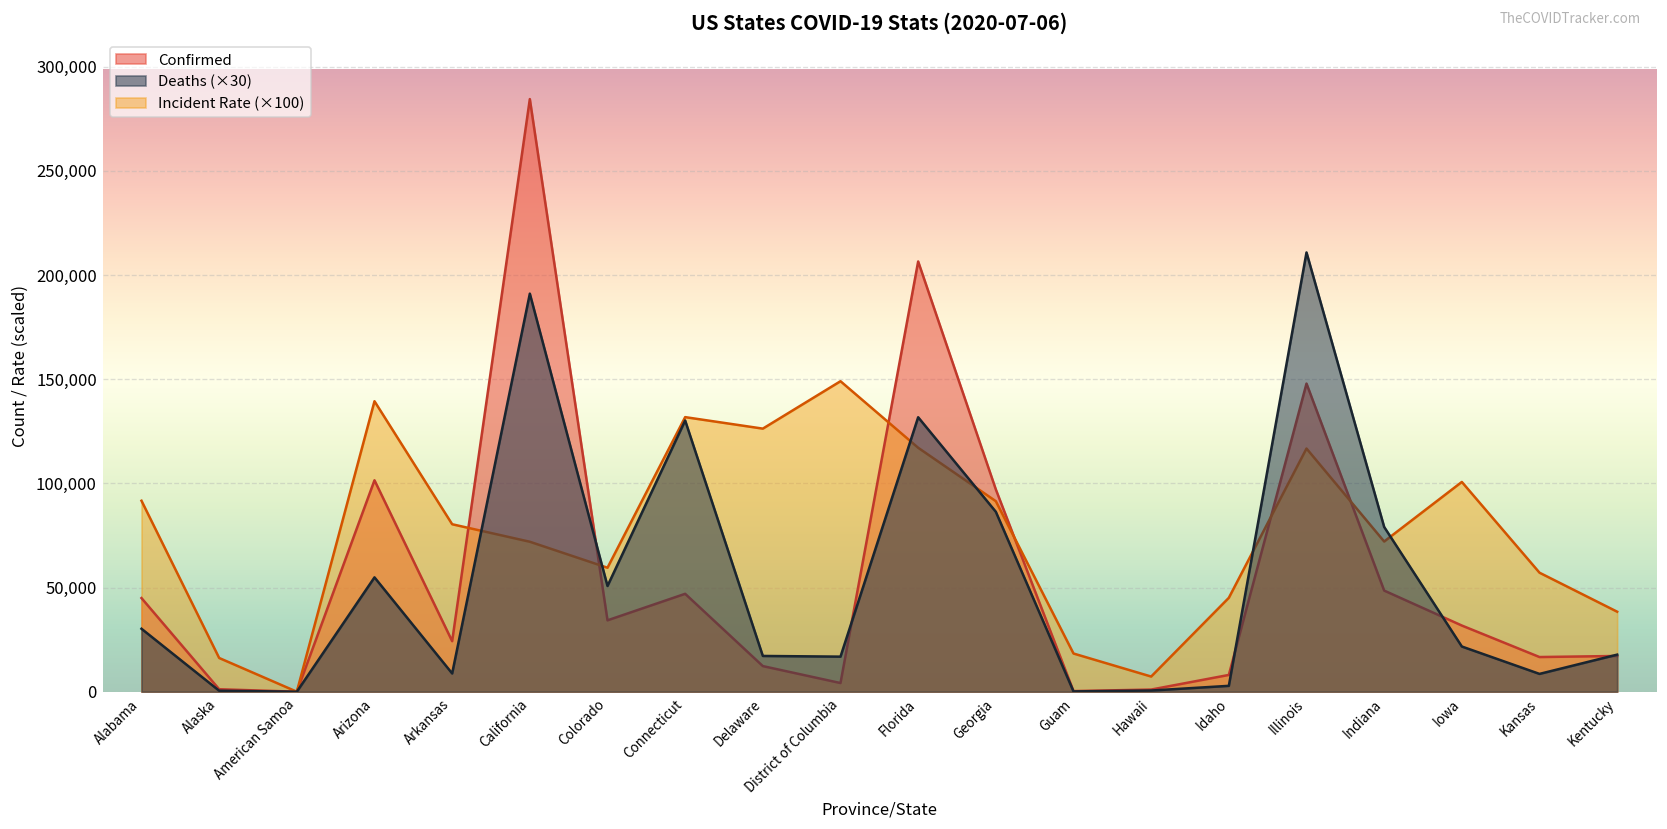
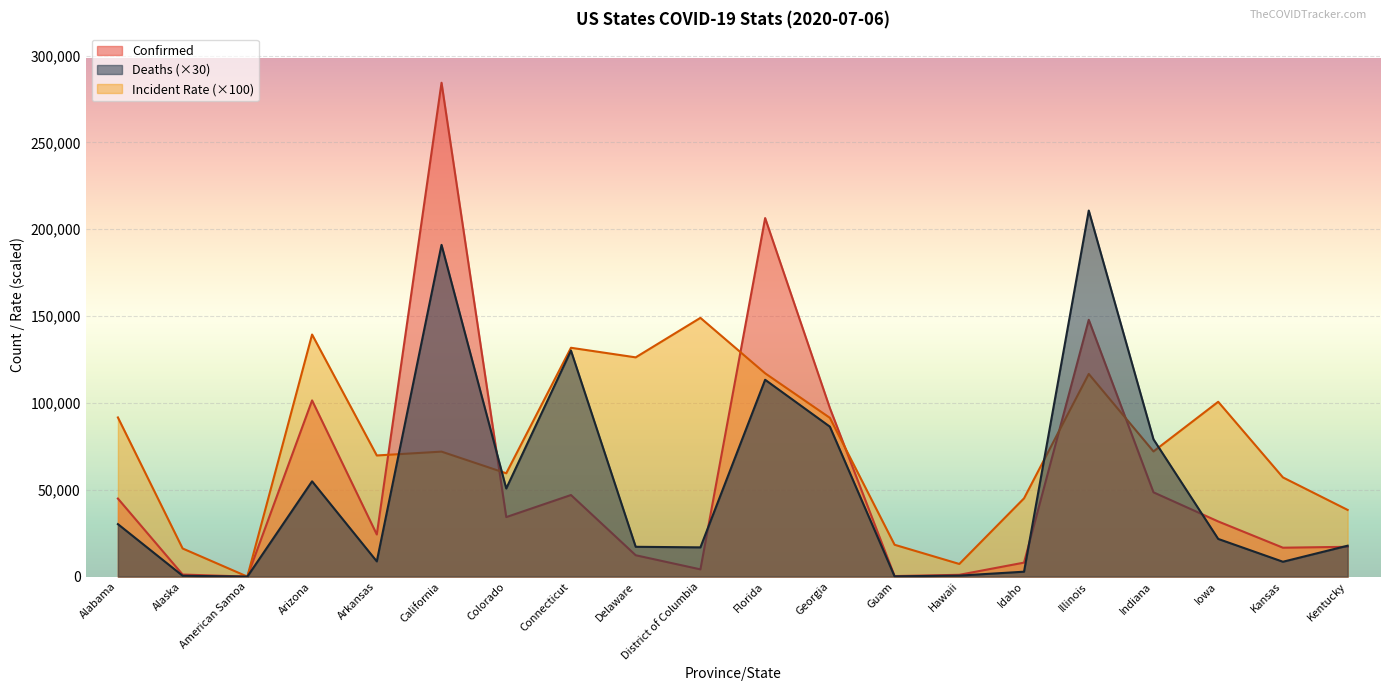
  {
    "Confirmed": {
      "Alabama": "45,000",
      "Arizona": "101,000",
      "Arkansas": "24,000",
      "California": "284,000",
      "Colorado": "34,000",
      "Connecticut": "47,000",
      "Delaware": "12,000",
      "District of Columbia": "4,000",
      "Florida": "206,000",
      "Georgia": "97,000",
      "Idaho": "8,000",
      "Illinois": "148,000",
      "Indiana": "49,000",
      "Iowa": "32,000",
      "Kansas": "17,000"
    },
    "Deaths (×30)": {
      "Alabama": "30,000",
      "Arizona": "55,000",
      "Arkansas": "9,000",
      "California": "191,000",
      "Colorado": "51,000",
      "Connecticut": "130,000",
      "Delaware": "17,000",
      "District of Columbia": "17,000",
-     "Florida": "132,000",
+     "Florida": "113,000",
      "Georgia": "86,000",
      "Idaho": "3,000",
      "Illinois": "211,000",
      "Indiana": "79,000",
      "Iowa": "22,000",
      "Kansas": "9,000"
    },
    "Incident Rate (×100)": {
      "Alabama": "92,000",
      "Alaska": "16,000",
      "Arizona": "139,000",
-     "Arkansas": "80,000",
+     "Arkansas": "70,000",
      "California": "72,000",
      "Colorado": "59,000",
      "Connecticut": "132,000",
      "Delaware": "126,000",
      "District of Columbia": "149,000",
      "Florida": "117,000",
      "Georgia": "91,000",
      "Guam": "18,000",
      "Hawaii": "7,000",
      "Idaho": "45,000",
      "Illinois": "117,000",
      "Indiana": "72,000",
      "Iowa": "101,000",
      "Kansas": "57,000",
      "Kentucky": "38,000"
    }
  }
